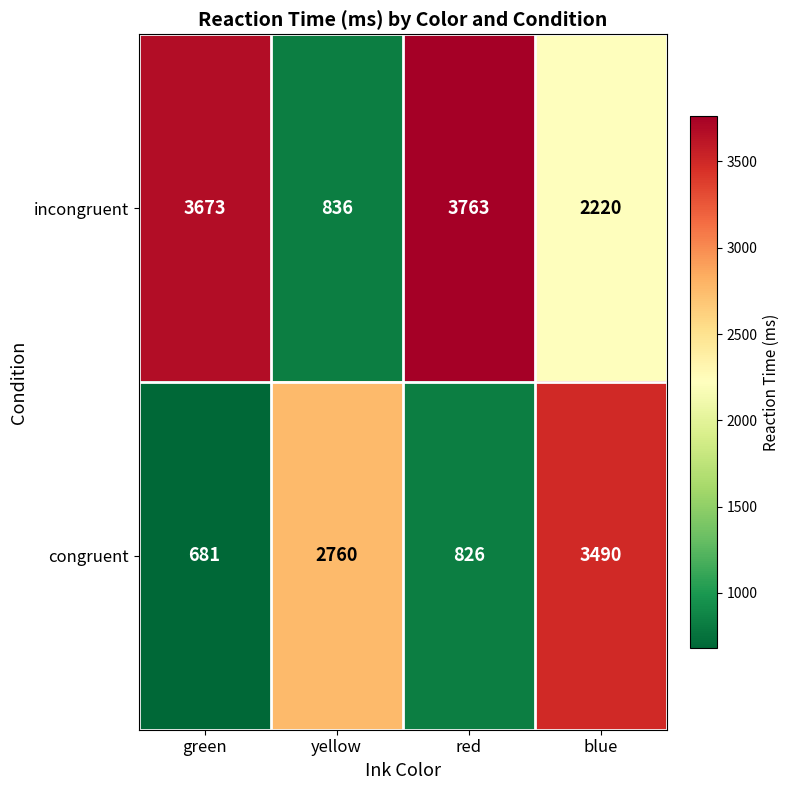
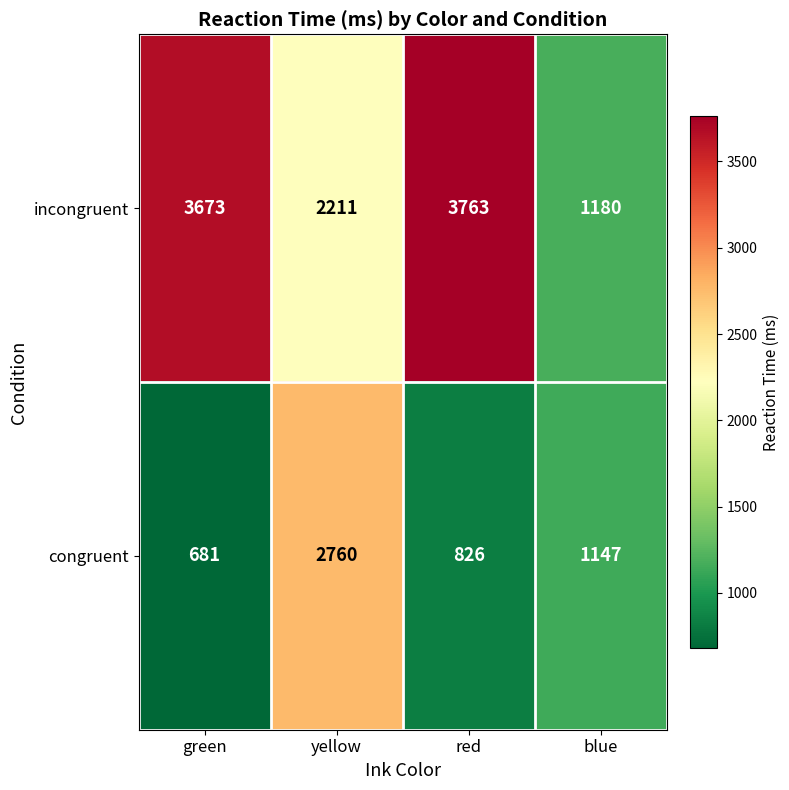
  {
    "incongruent": {
      "green": 3673,
-     "yellow": 836,
+     "yellow": 2211,
      "red": 3763,
-     "blue": 2220
+     "blue": 1180
    },
    "congruent": {
      "green": 681,
      "yellow": 2760,
      "red": 826,
-     "blue": 3490
+     "blue": 1147
    }
  }
